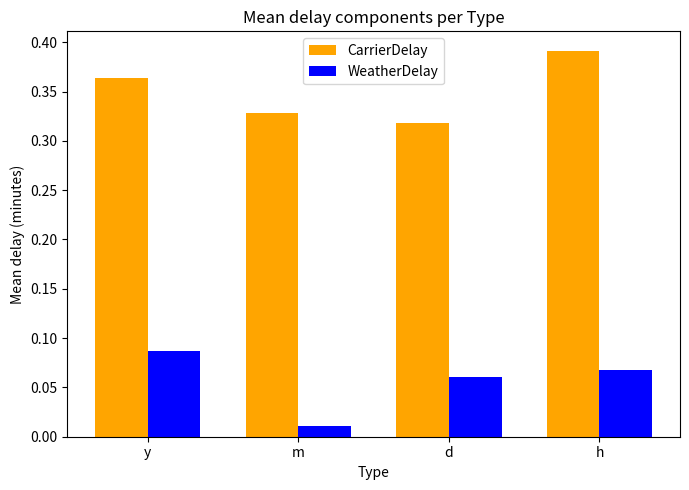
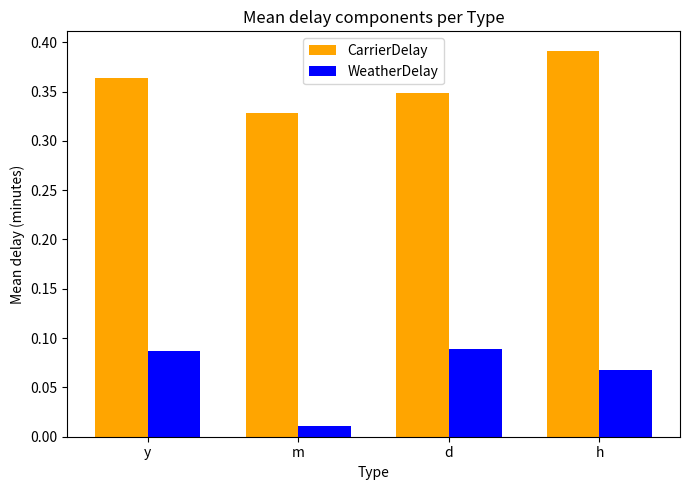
  {
    "CarrierDelay": {
      "y": 0.36,
      "m": 0.33,
-     "d": 0.32,
+     "d": 0.35,
      "h": 0.39
    },
    "WeatherDelay": {
      "y": 0.09,
      "m": 0.01,
-     "d": 0.06,
+     "d": 0.09,
      "h": 0.07
    }
  }
